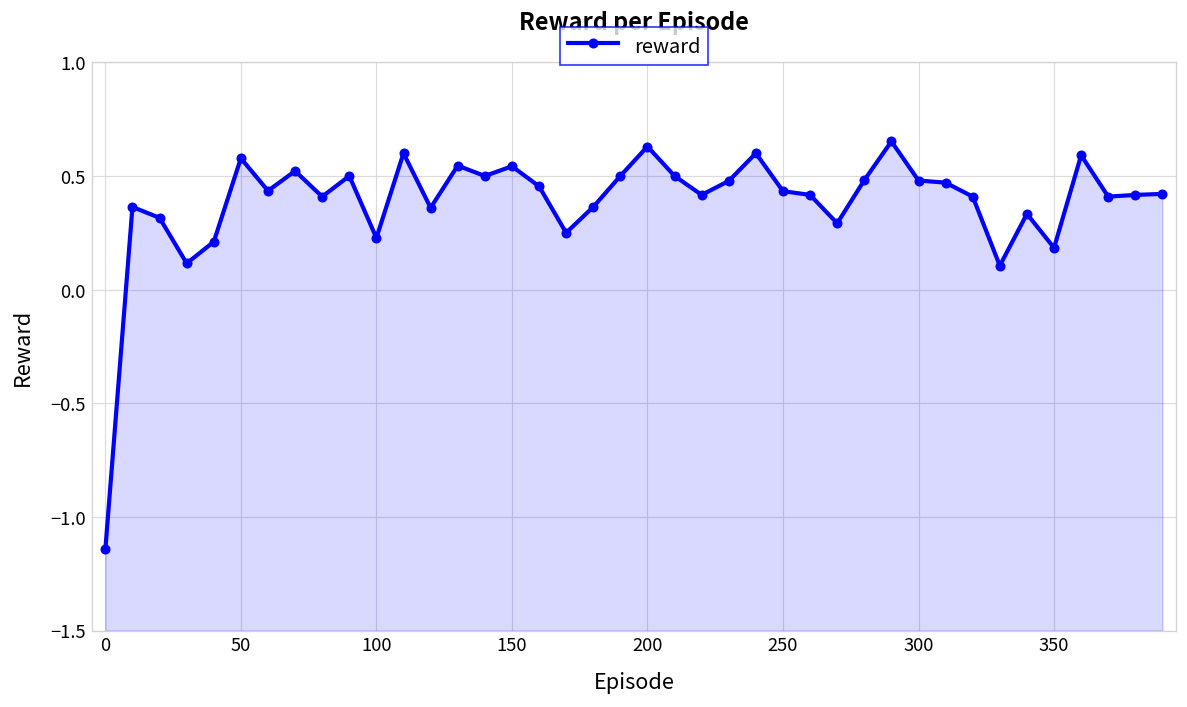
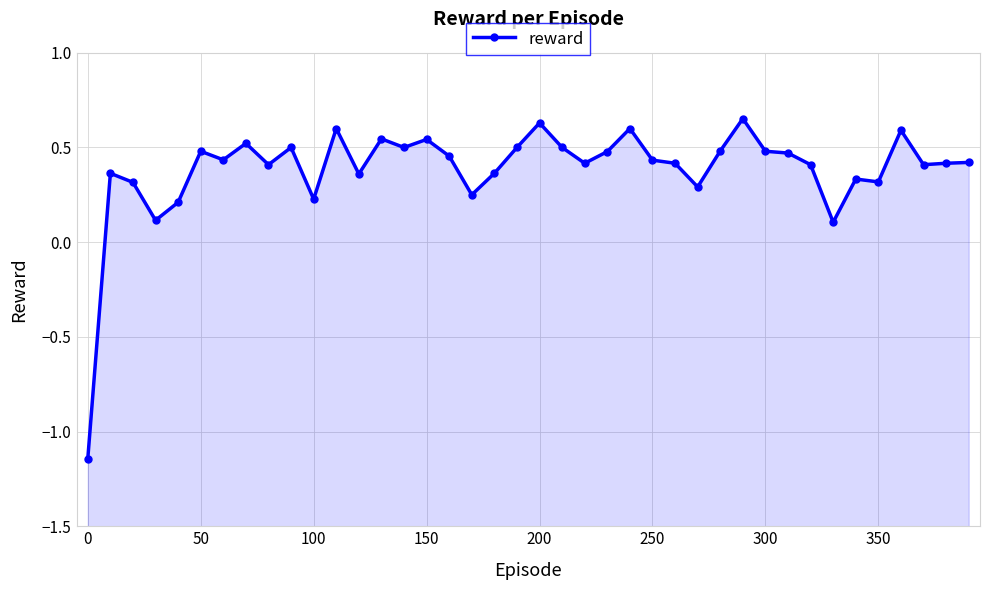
  {
    "0": -1.14,
-   "50": 0.58,
+   "50": 0.48,
    "100": 0.23,
    "150": 0.54,
    "200": 0.63,
    "250": 0.43,
    "300": 0.48,
-   "350": 0.18
+   "350": 0.32
  }
